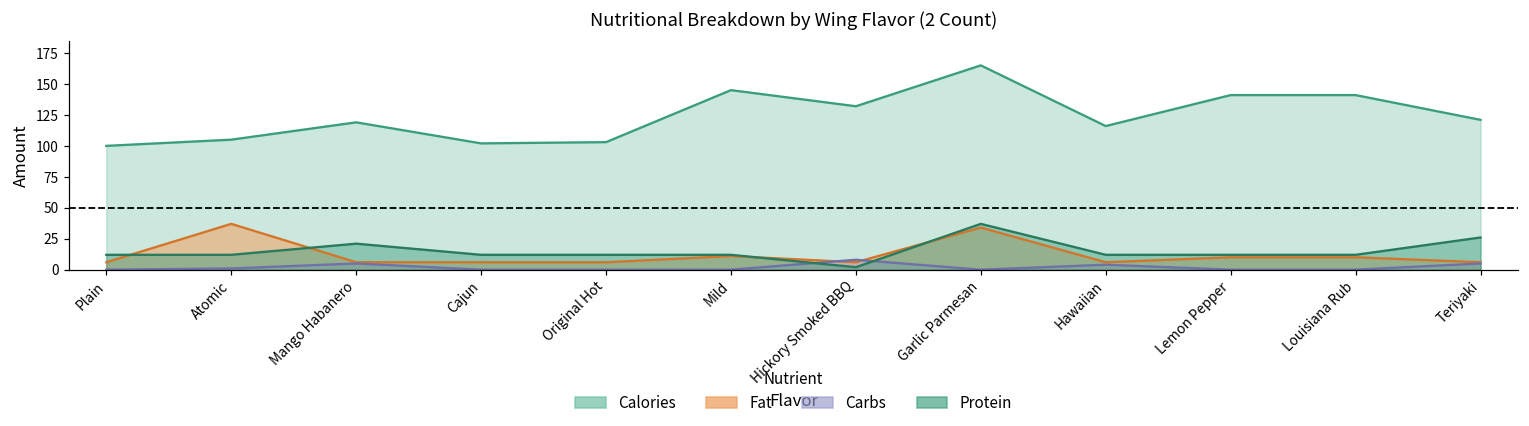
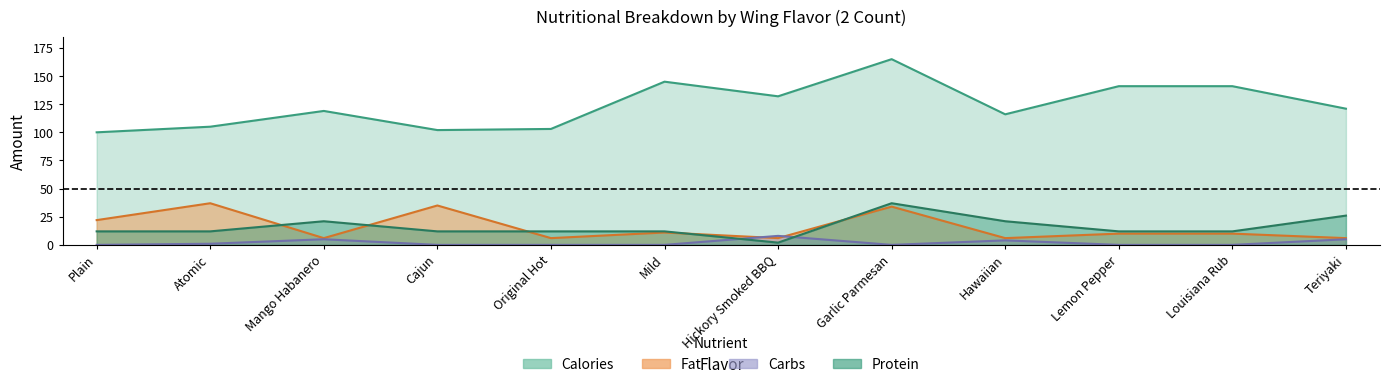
  {
    "Fat": {
-     "Plain": 6,
+     "Plain": 22,
      "Atomic": 37,
-     "Cajun": 6,
+     "Cajun": 35,
      "Original Hot": 6,
      "Garlic Parmesan": 34
    },
    "Protein": {
      "Plain": 12,
      "Atomic": 12,
      "Mango Habanero": 21,
      "Cajun": 12,
      "Original Hot": 12,
      "Hickory Smoked BBQ": 2,
      "Garlic Parmesan": 37,
-     "Hawaiian": 12,
+     "Hawaiian": 21,
      "Teriyaki": 26
    }
  }
